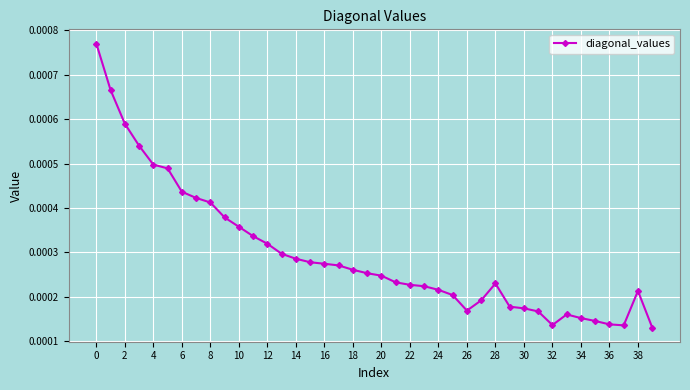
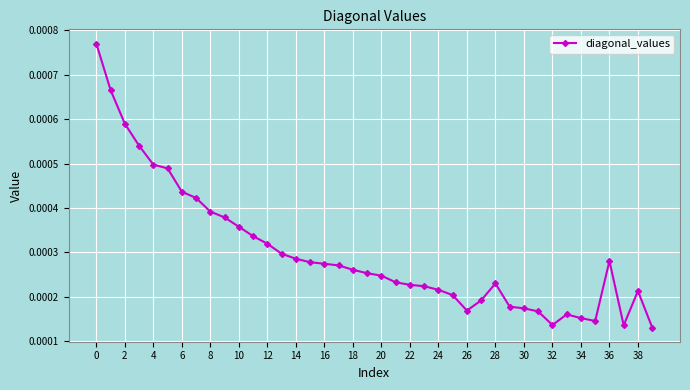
  {
    "0": 0.00077,
    "2": 0.00059,
    "4": 0.00050,
    "6": 0.00044,
-   "8": 0.00041,
+   "8": 0.00039,
    "10": 0.00036,
    "12": 0.00032,
    "14": 0.00029,
    "16": 0.00027,
    "18": 0.00026,
    "20": 0.00025,
    "22": 0.00023,
    "24": 0.00022,
    "26": 0.00017,
    "28": 0.00023,
    "30": 0.00017,
    "32": 0.00014,
    "34": 0.00015,
-   "36": 0.00014,
+   "36": 0.00028,
    "38": 0.00021
  }
